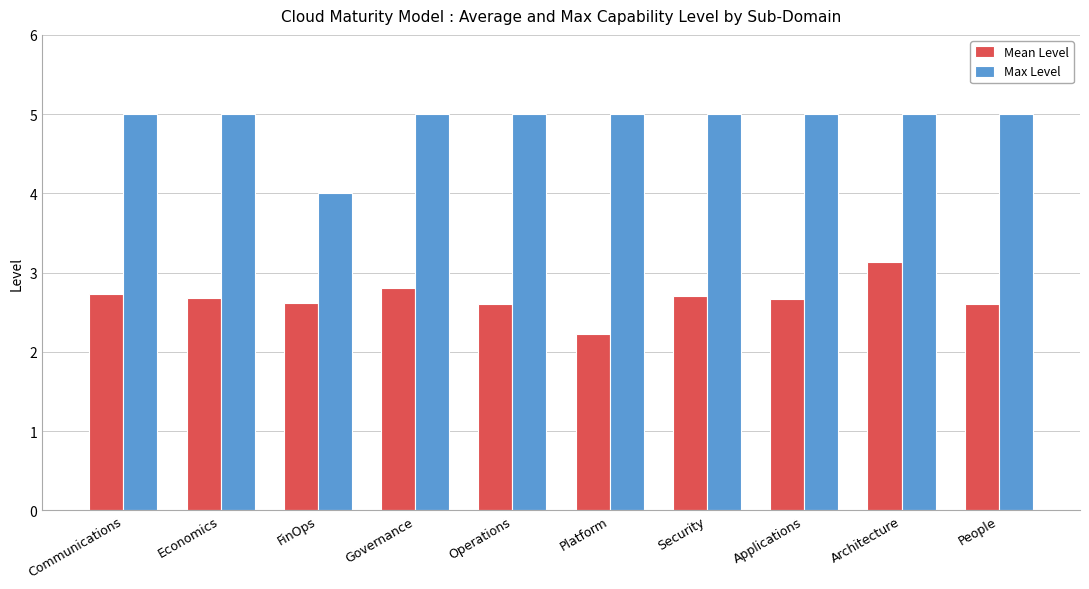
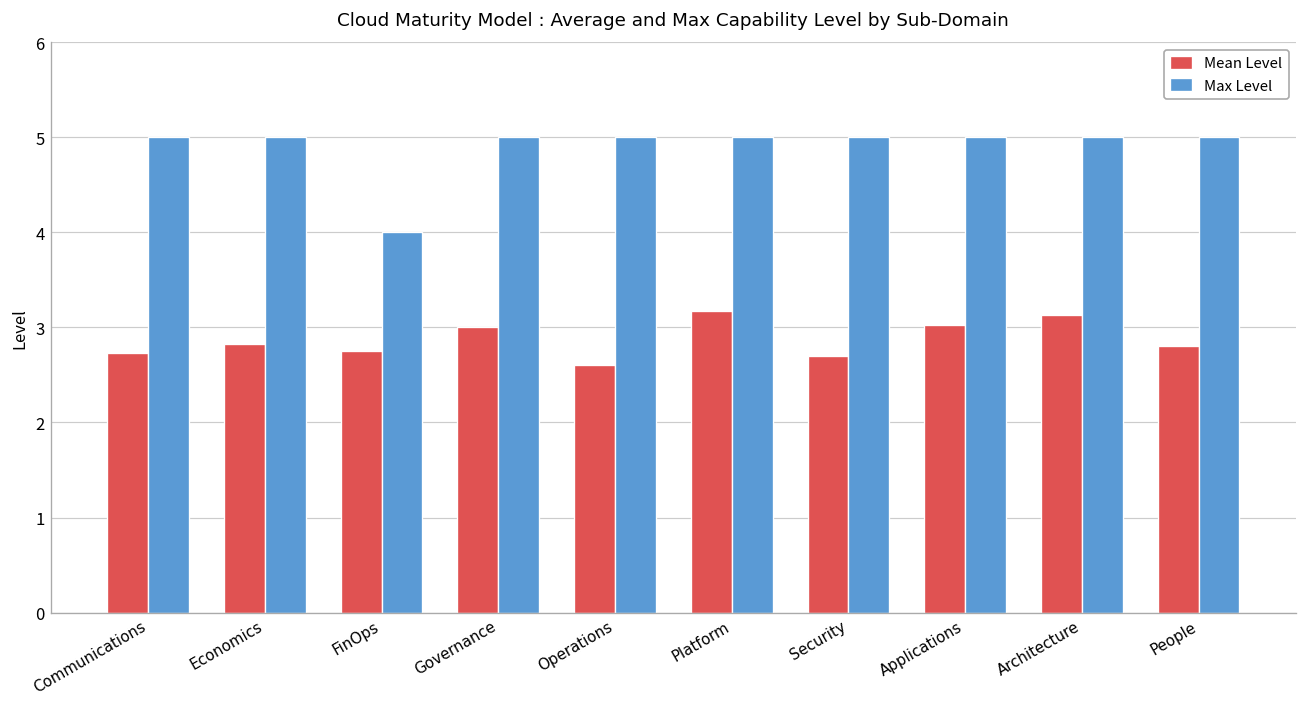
  {
    "Mean Level": {
      "Communications": 2.7,
-     "Economics": 2.7,
-     "FinOps": 2.6,
-     "Governance": 2.8,
+     "Economics": 2.8,
+     "FinOps": 2.8,
+     "Governance": 3.0,
      "Operations": 2.6,
-     "Platform": 2.2,
+     "Platform": 3.2,
      "Security": 2.7,
-     "Applications": 2.7,
+     "Applications": 3.0,
      "Architecture": 3.1,
-     "People": 2.6
+     "People": 2.8
    },
    "Max Level": {
      "Communications": 5.0,
      "Economics": 5.0,
      "FinOps": 4.0,
      "Governance": 5.0,
      "Operations": 5.0,
      "Platform": 5.0,
      "Security": 5.0,
      "Applications": 5.0,
      "Architecture": 5.0,
      "People": 5.0
    }
  }
